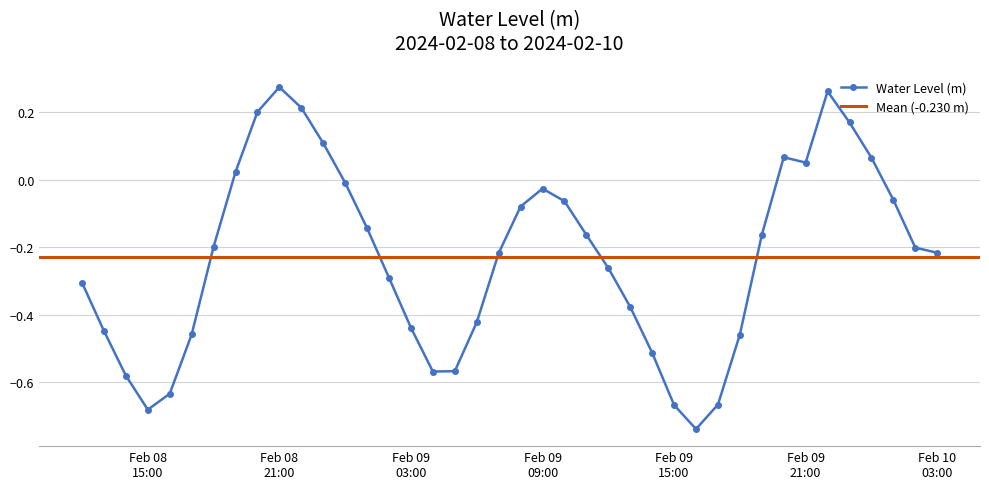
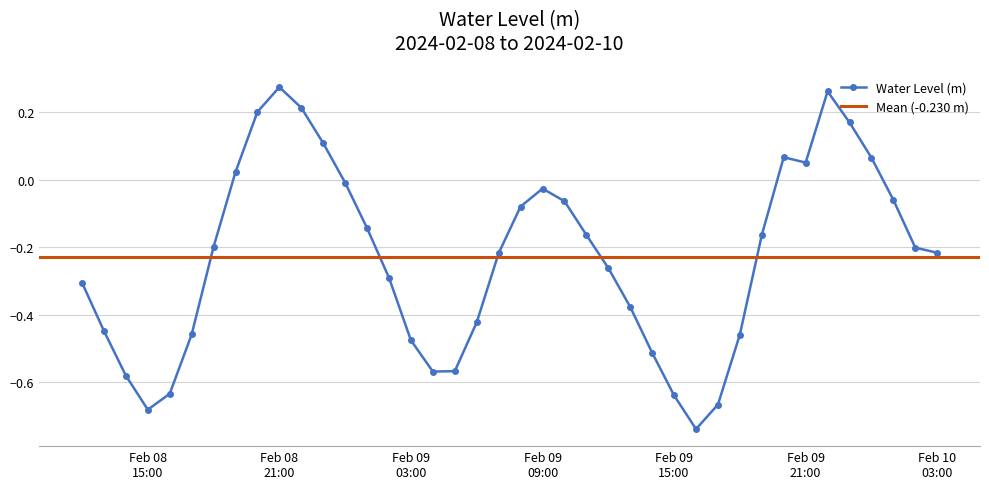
  {
    "Feb 08 15:00": -0.68,
    "Feb 08 21:00": 0.27,
-   "Feb 09 03:00": -0.44,
+   "Feb 09 03:00": -0.48,
    "Feb 09 09:00": -0.03,
-   "Feb 09 15:00": -0.67,
+   "Feb 09 15:00": -0.64,
    "Feb 09 21:00": 0.05,
    "Feb 10 03:00": -0.22
  }
